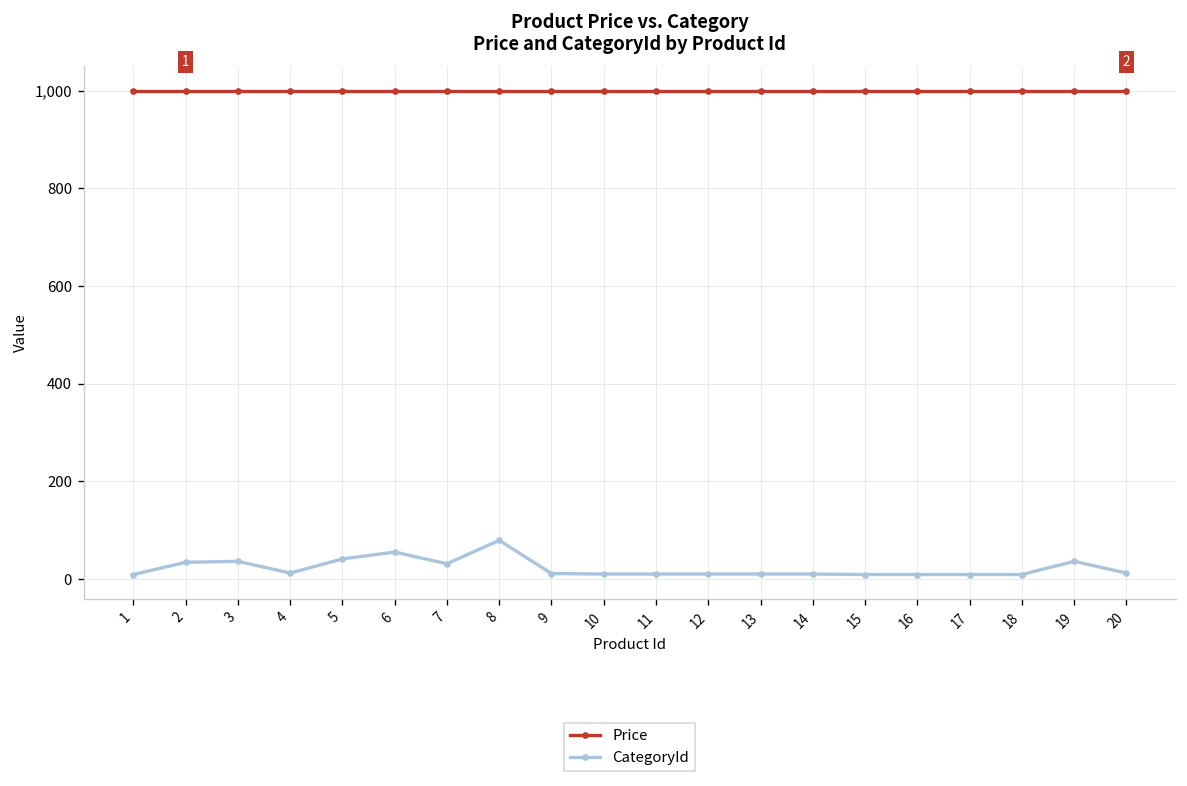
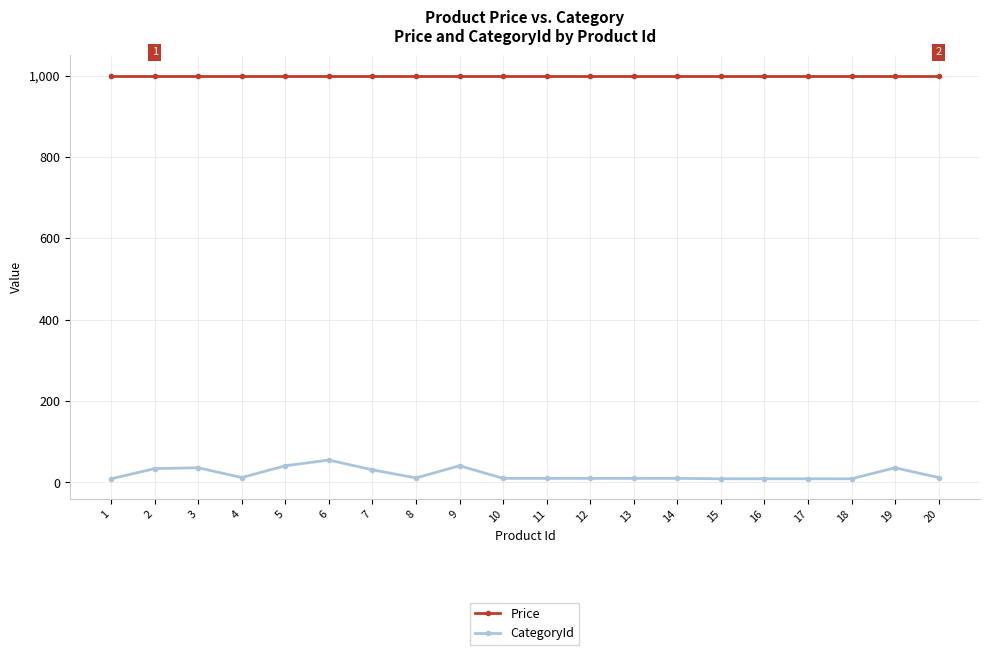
  {
    "Price": {
      "1": "1,000",
      "3": "1,000",
      "4": "1,000",
      "5": "1,000",
      "6": "1,000",
      "7": "1,000",
      "8": "1,000",
      "9": "1,000",
      "10": "1,000",
      "11": "1,000",
      "12": "1,000",
      "13": "1,000",
      "14": "1,000",
      "15": "1,000",
      "16": "1,000",
      "17": "1,000",
      "18": "1,000",
      "19": "1,000"
    },
    "CategoryId": {
      "1": "10",
      "2": "30",
      "3": "40",
      "4": "10",
      "5": "40",
      "6": "60",
      "7": "30",
-     "8": "80",
-     "9": "10",
+     "8": "10",
+     "9": "40",
      "10": "10",
      "11": "10",
      "12": "10",
      "13": "10",
      "14": "10",
      "15": "10",
      "16": "10",
      "17": "10",
      "18": "10",
      "19": "40",
      "20": "10"
    }
  }
